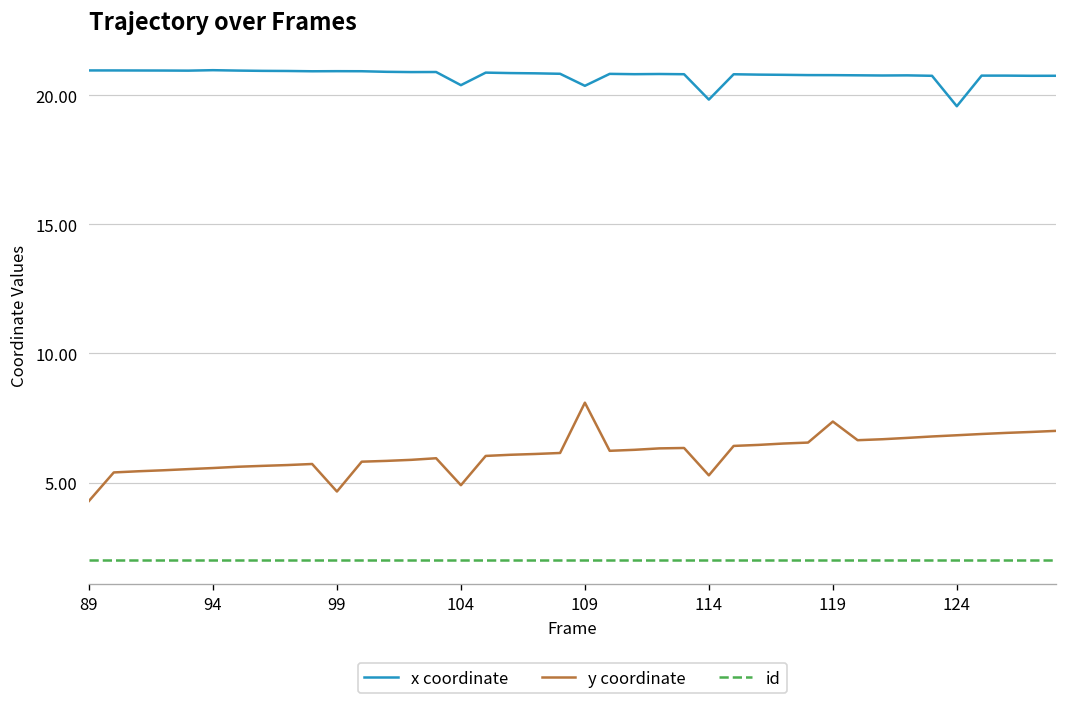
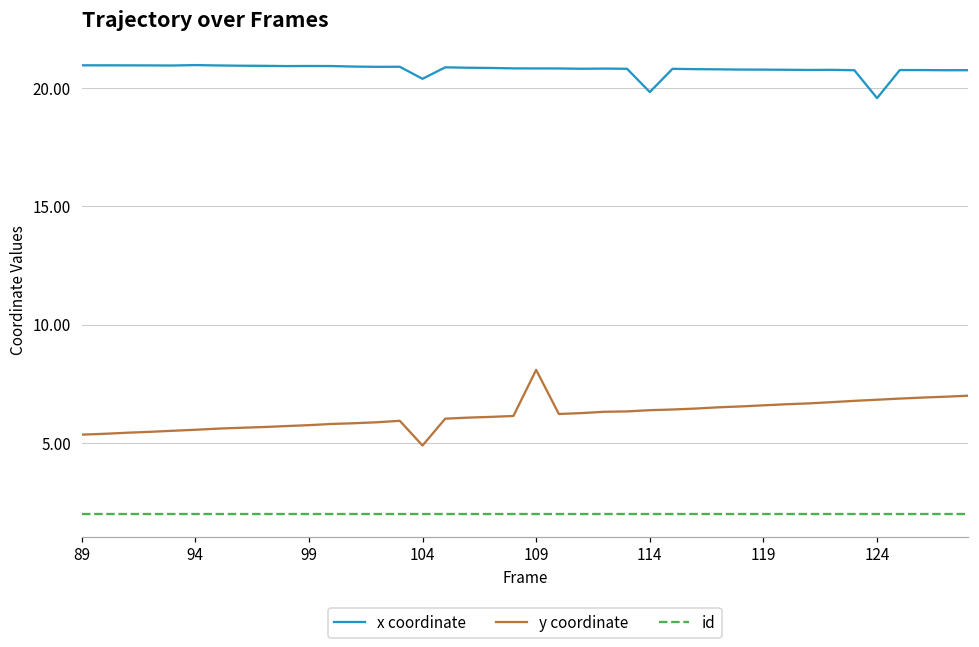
  {
    "x coordinate": {
      "89": 21.0,
      "94": 21.0,
      "99": 20.9,
      "104": 20.4,
-     "109": 20.4,
+     "109": 20.8,
      "114": 19.8,
      "119": 20.8,
      "124": 19.6
    },
    "y coordinate": {
-     "89": 4.3,
+     "89": 5.4,
      "94": 5.6,
-     "99": 4.7,
+     "99": 5.8,
      "104": 4.9,
      "109": 8.1,
-     "114": 5.3,
-     "119": 7.4,
+     "114": 6.4,
+     "119": 6.6,
      "124": 6.8
    },
    "id": {
      "89": 2.0,
      "94": 2.0,
      "99": 2.0,
      "104": 2.0,
      "109": 2.0,
      "114": 2.0,
      "119": 2.0,
      "124": 2.0
    }
  }
